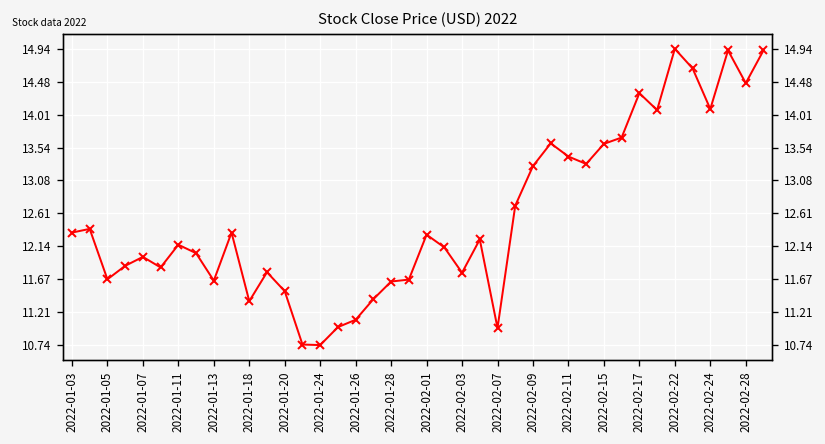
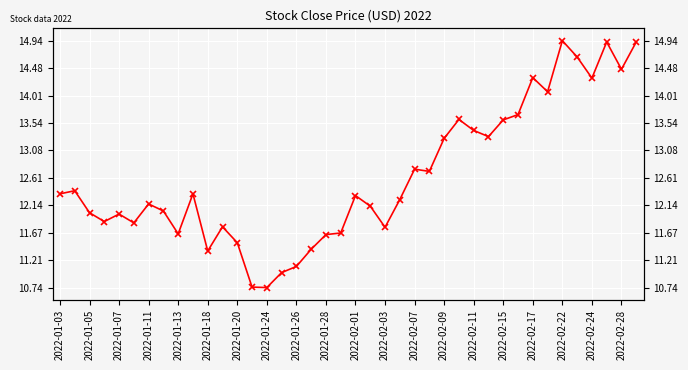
  {
    "2022-01-03": 12.3,
-   "2022-01-05": 11.7,
+   "2022-01-05": 12.0,
    "2022-01-07": 12.0,
    "2022-01-11": 12.2,
    "2022-01-13": 11.7,
    "2022-01-18": 11.4,
    "2022-01-20": 11.5,
    "2022-01-24": 10.7,
    "2022-01-26": 11.1,
    "2022-01-28": 11.6,
    "2022-02-01": 12.3,
    "2022-02-03": 11.8,
-   "2022-02-07": 11.0,
+   "2022-02-07": 12.8,
    "2022-02-09": 13.3,
    "2022-02-11": 13.4,
    "2022-02-15": 13.6,
    "2022-02-17": 14.3,
    "2022-02-22": 14.9,
-   "2022-02-24": 14.1,
+   "2022-02-24": 14.3,
    "2022-02-28": 14.5
  }
